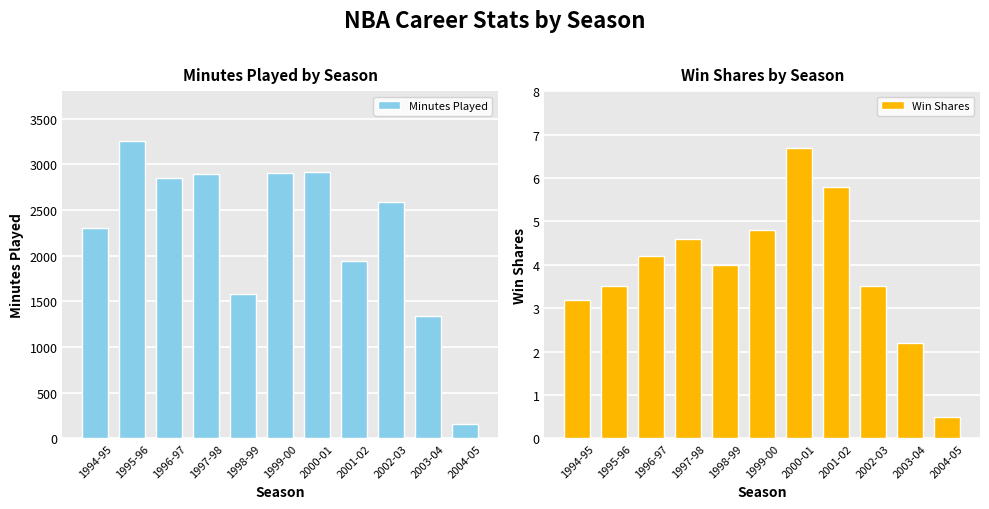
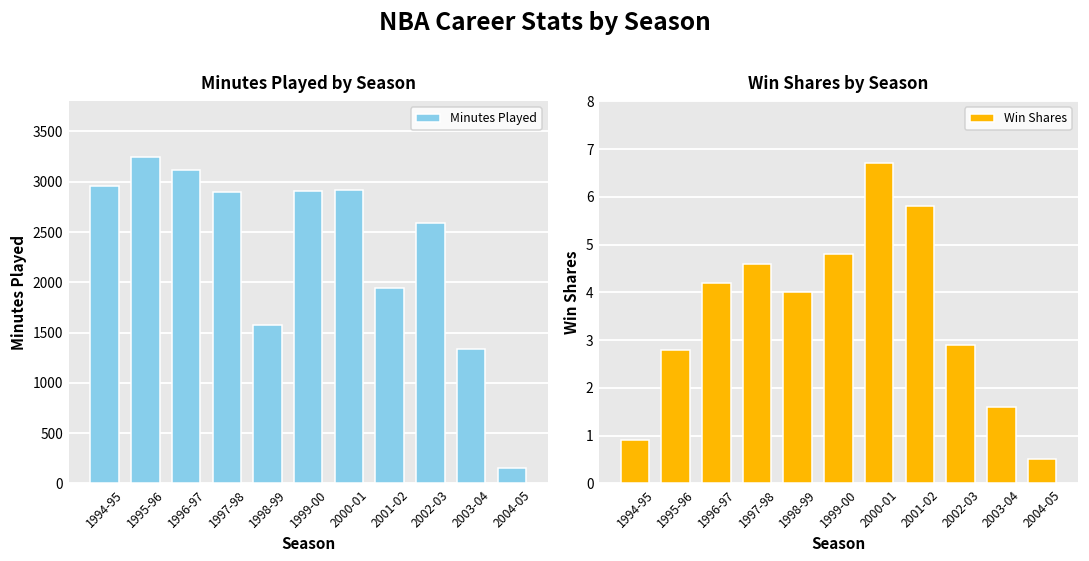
  {
    "Minutes Played by Season": {
-     "1994-95": 2300,
+     "1994-95": 3000,
      "1995-96": 3200,
-     "1996-97": 2800,
+     "1996-97": 3100,
      "1997-98": 2900,
      "1998-99": 1600,
      "1999-00": 2900,
      "2000-01": 2900,
      "2001-02": 1900,
      "2002-03": 2600,
      "2003-04": 1300,
      "2004-05": 200
    },
    "Win Shares by Season": {
-     "1994-95": 3.2,
-     "1995-96": 3.5,
+     "1994-95": 0.9,
+     "1995-96": 2.8,
      "1996-97": 4.2,
      "1997-98": 4.6,
      "1998-99": 4.0,
      "1999-00": 4.8,
      "2000-01": 6.7,
      "2001-02": 5.8,
-     "2002-03": 3.5,
-     "2003-04": 2.2,
+     "2002-03": 2.9,
+     "2003-04": 1.6,
      "2004-05": 0.5
    }
  }
